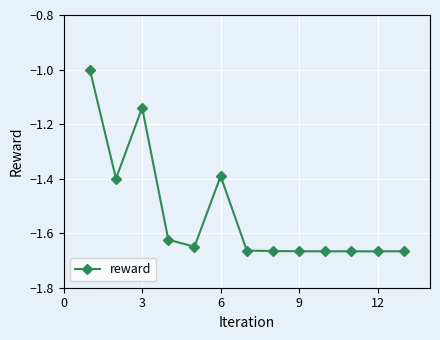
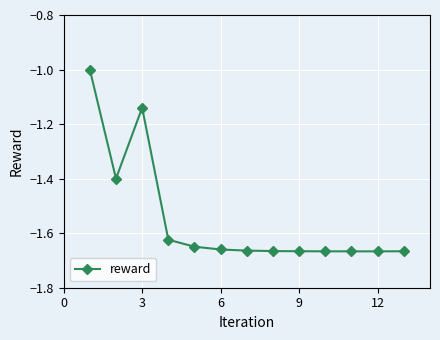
  {
    "3": -1.14,
-   "6": -1.39,
+   "6": -1.66,
    "9": -1.67,
    "12": -1.67
  }
